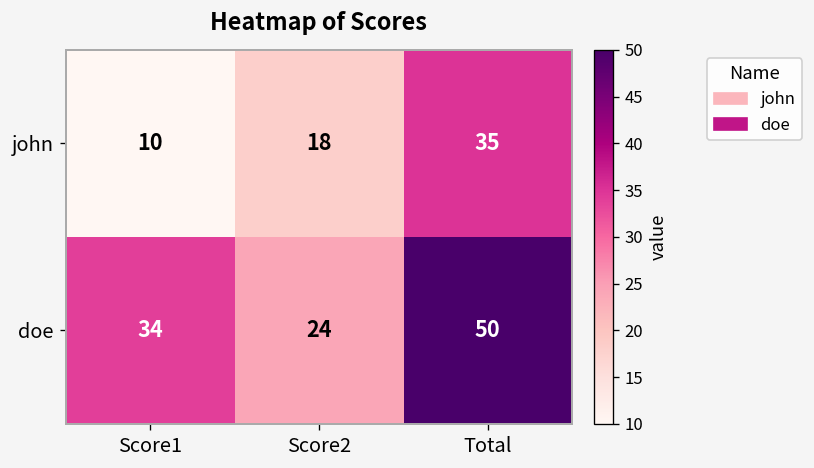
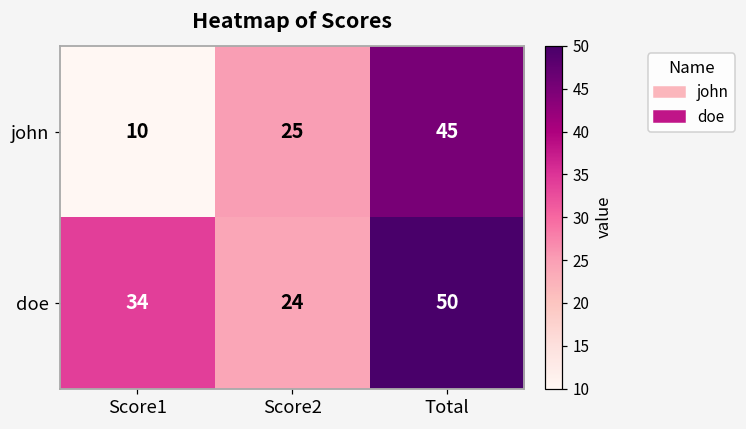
  {
    "john": {
      "Score1": 10,
-     "Score2": 18,
-     "Total": 35
+     "Score2": 25,
+     "Total": 45
    },
    "doe": {
      "Score1": 34,
      "Score2": 24,
      "Total": 50
    }
  }
